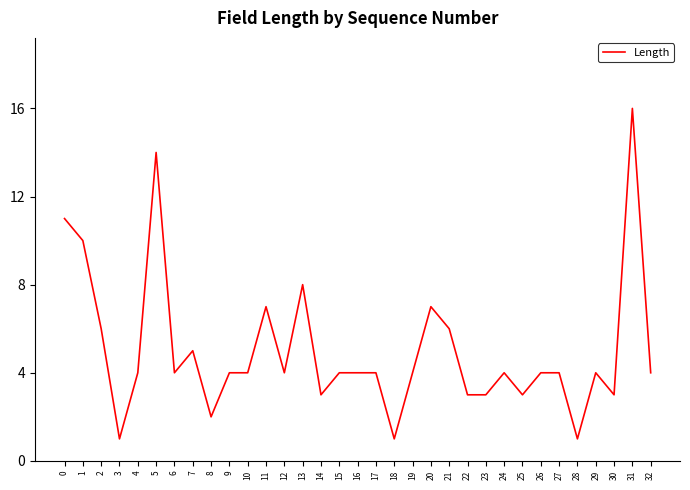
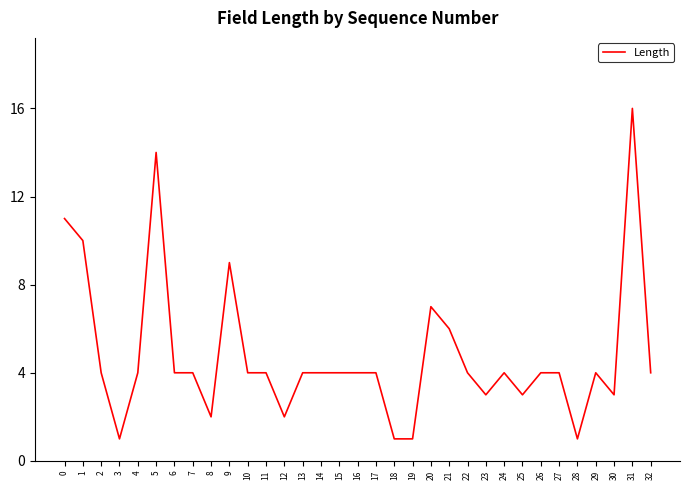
  {
    "0": 11,
    "1": 10,
-   "2": 6,
+   "2": 4,
    "3": 1,
    "4": 4,
    "5": 14,
    "6": 4,
-   "7": 5,
+   "7": 4,
    "8": 2,
-   "9": 4,
+   "9": 9,
    "10": 4,
-   "11": 7,
-   "12": 4,
-   "13": 8,
-   "14": 3,
+   "11": 4,
+   "12": 2,
+   "13": 4,
+   "14": 4,
    "15": 4,
    "16": 4,
    "17": 4,
    "18": 1,
-   "19": 4,
+   "19": 1,
    "20": 7,
    "21": 6,
-   "22": 3,
+   "22": 4,
    "23": 3,
    "24": 4,
    "25": 3,
    "26": 4,
    "27": 4,
    "28": 1,
    "29": 4,
    "30": 3,
    "31": 16,
    "32": 4
  }
